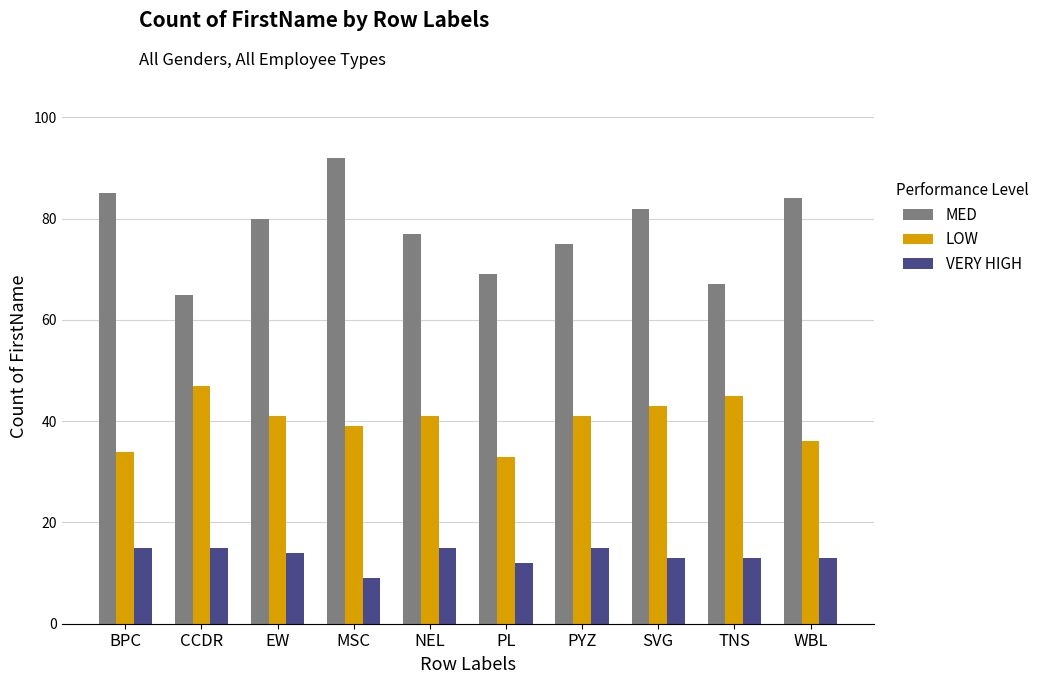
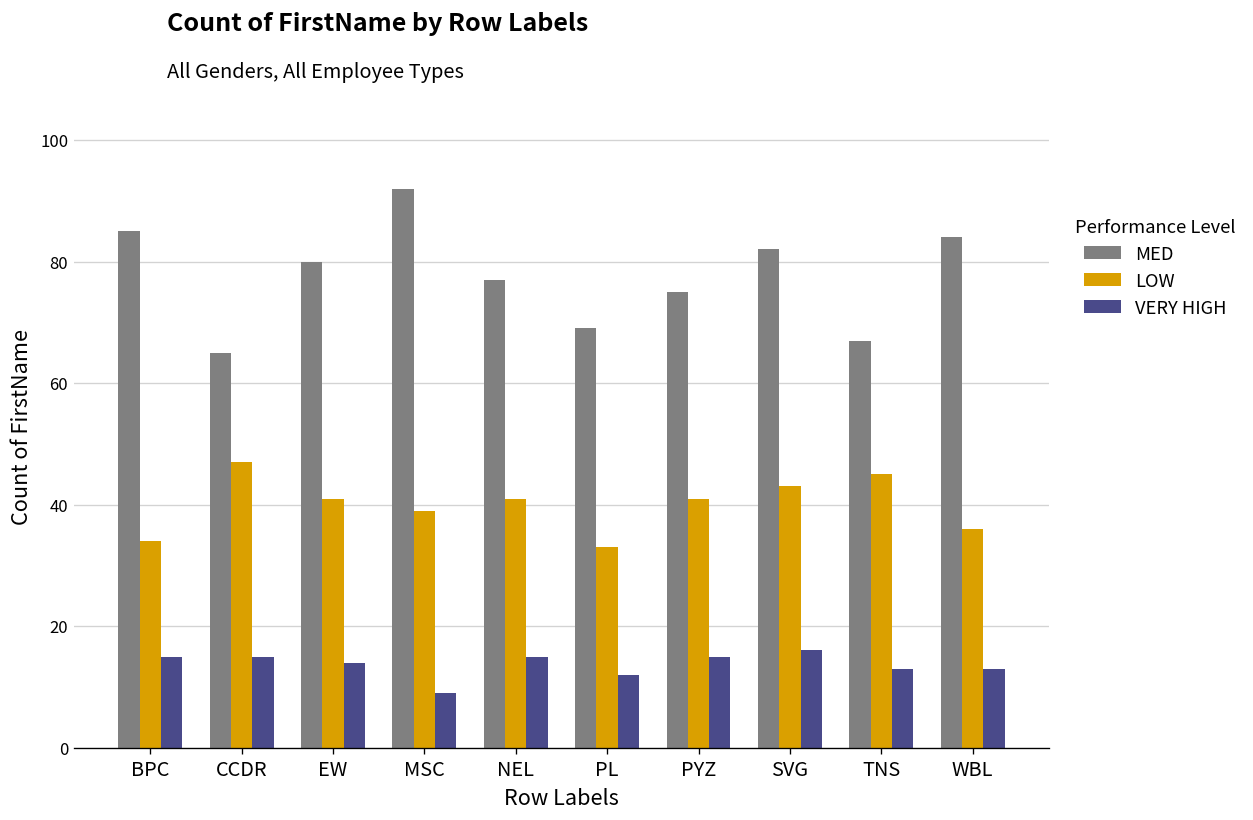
  {
    "MED": {
      "BPC": 85,
      "CCDR": 65,
      "EW": 80,
      "MSC": 92,
      "NEL": 77,
      "PL": 69,
      "PYZ": 75,
      "SVG": 82,
      "TNS": 67,
      "WBL": 84
    },
    "LOW": {
      "BPC": 34,
      "CCDR": 47,
      "EW": 41,
      "MSC": 39,
      "NEL": 41,
      "PL": 33,
      "PYZ": 41,
      "SVG": 43,
      "TNS": 45,
      "WBL": 36
    },
    "VERY HIGH": {
      "BPC": 15,
      "CCDR": 15,
      "EW": 14,
      "MSC": 9,
      "NEL": 15,
      "PL": 12,
      "PYZ": 15,
-     "SVG": 13,
+     "SVG": 16,
      "TNS": 13,
      "WBL": 13
    }
  }
